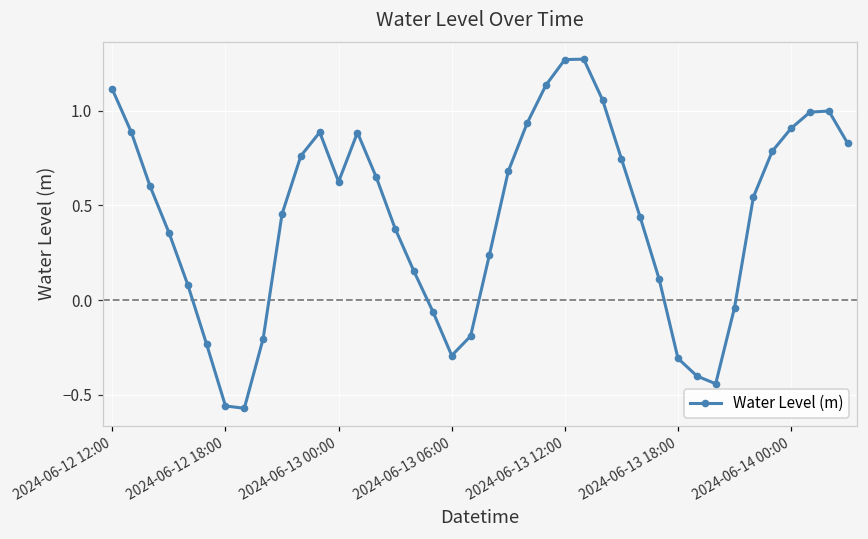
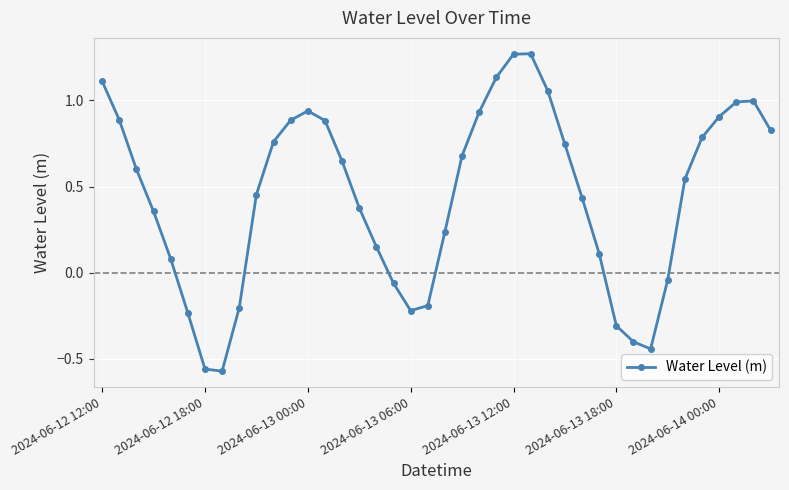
  {
    "2024-06-12 12:00": 1.11,
    "2024-06-12 18:00": -0.56,
-   "2024-06-13 00:00": 0.62,
-   "2024-06-13 06:00": -0.29,
+   "2024-06-13 00:00": 0.94,
+   "2024-06-13 06:00": -0.22,
    "2024-06-13 12:00": 1.27,
    "2024-06-13 18:00": -0.31,
    "2024-06-14 00:00": 0.91
  }
